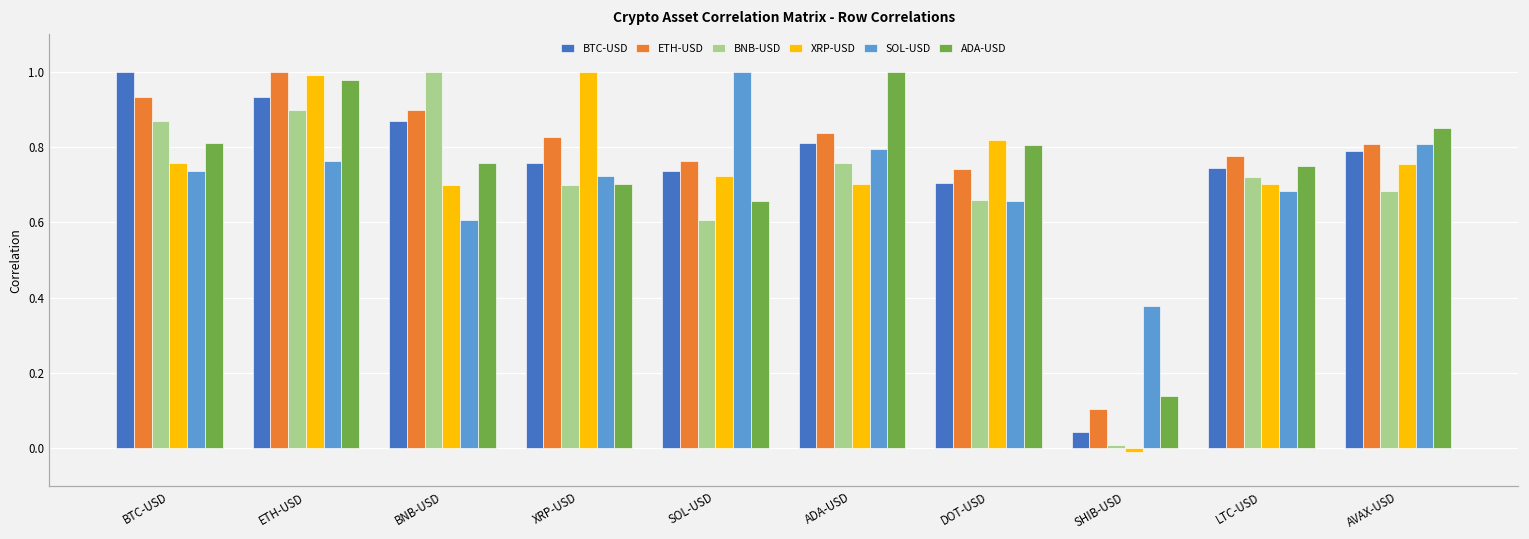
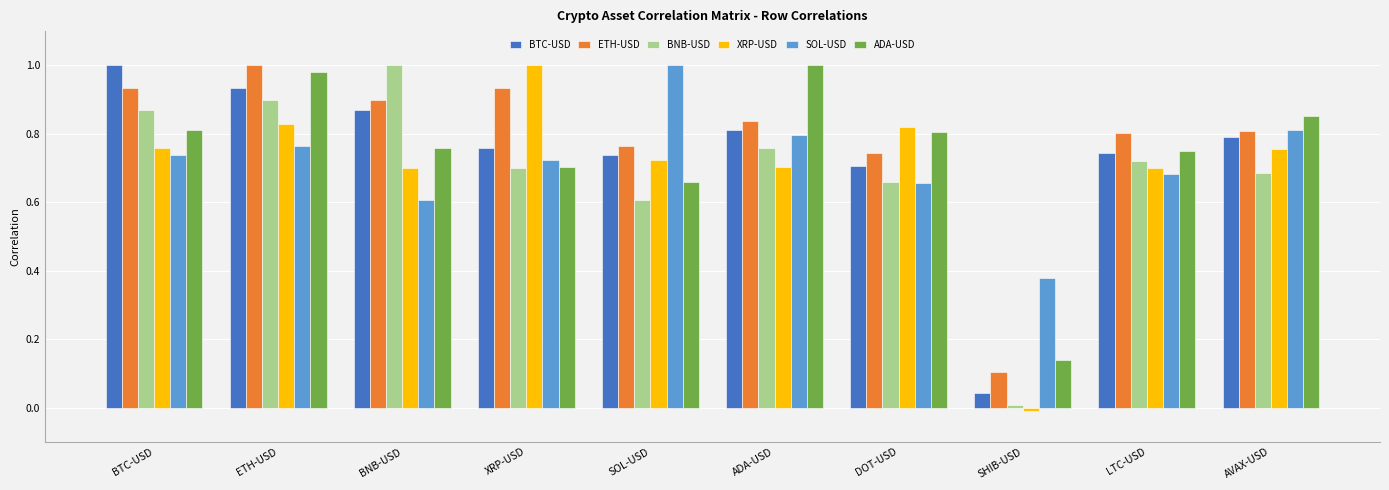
  {
    "ETH-USD": {
      "BTC-USD": 0.93,
      "ETH-USD": 1.00,
      "BNB-USD": 0.90,
-     "XRP-USD": 0.83,
+     "XRP-USD": 0.93,
      "SOL-USD": 0.76,
      "ADA-USD": 0.84,
      "DOT-USD": 0.74,
      "SHIB-USD": 0.11,
-     "LTC-USD": 0.78,
+     "LTC-USD": 0.80,
      "AVAX-USD": 0.81
    },
    "BNB-USD": {
      "BTC-USD": 0.87,
      "ETH-USD": 0.90,
      "BNB-USD": 1.00,
      "XRP-USD": 0.70,
      "SOL-USD": 0.61,
      "ADA-USD": 0.76,
      "DOT-USD": 0.66,
      "SHIB-USD": 0.01,
      "LTC-USD": 0.72,
      "AVAX-USD": 0.68
    },
    "XRP-USD": {
      "BTC-USD": 0.76,
-     "ETH-USD": 0.99,
+     "ETH-USD": 0.83,
      "BNB-USD": 0.70,
      "XRP-USD": 1.00,
      "SOL-USD": 0.72,
      "ADA-USD": 0.70,
      "DOT-USD": 0.82,
      "SHIB-USD": -0.01,
      "LTC-USD": 0.70,
      "AVAX-USD": 0.75
    },
    "ADA-USD": {
      "BTC-USD": 0.81,
      "ETH-USD": 0.98,
      "BNB-USD": 0.76,
      "XRP-USD": 0.70,
      "SOL-USD": 0.66,
      "ADA-USD": 1.00,
      "DOT-USD": 0.80,
      "SHIB-USD": 0.14,
      "LTC-USD": 0.75,
      "AVAX-USD": 0.85
    }
  }
